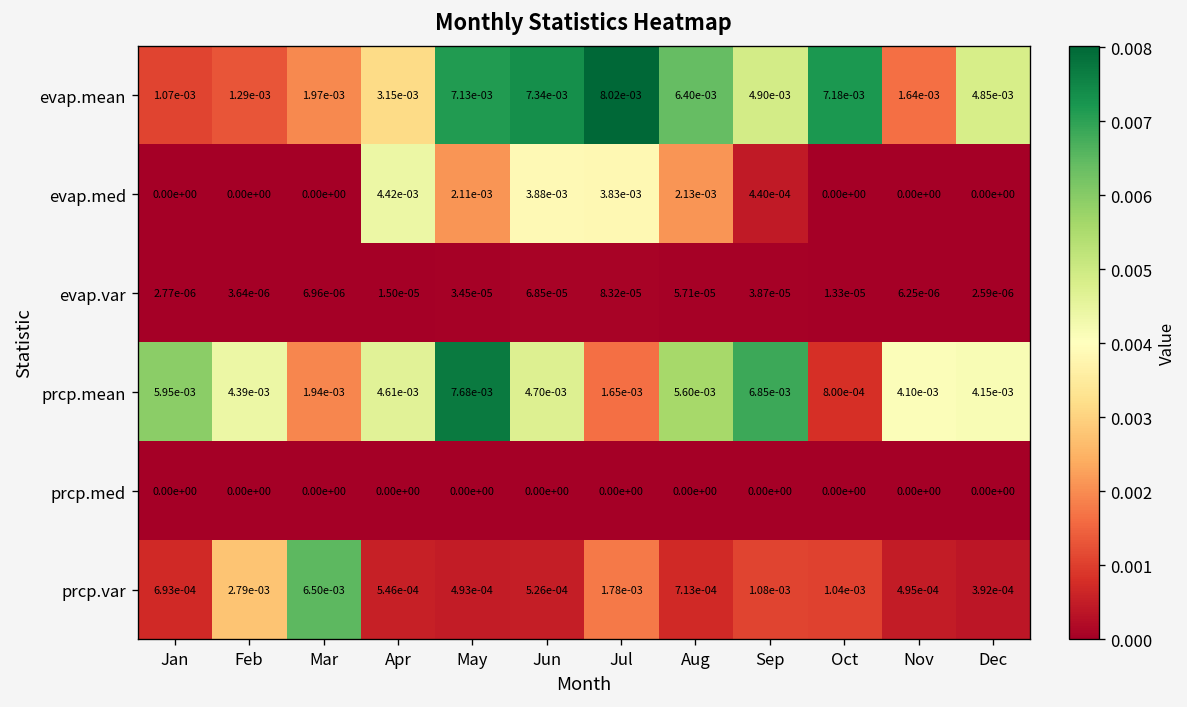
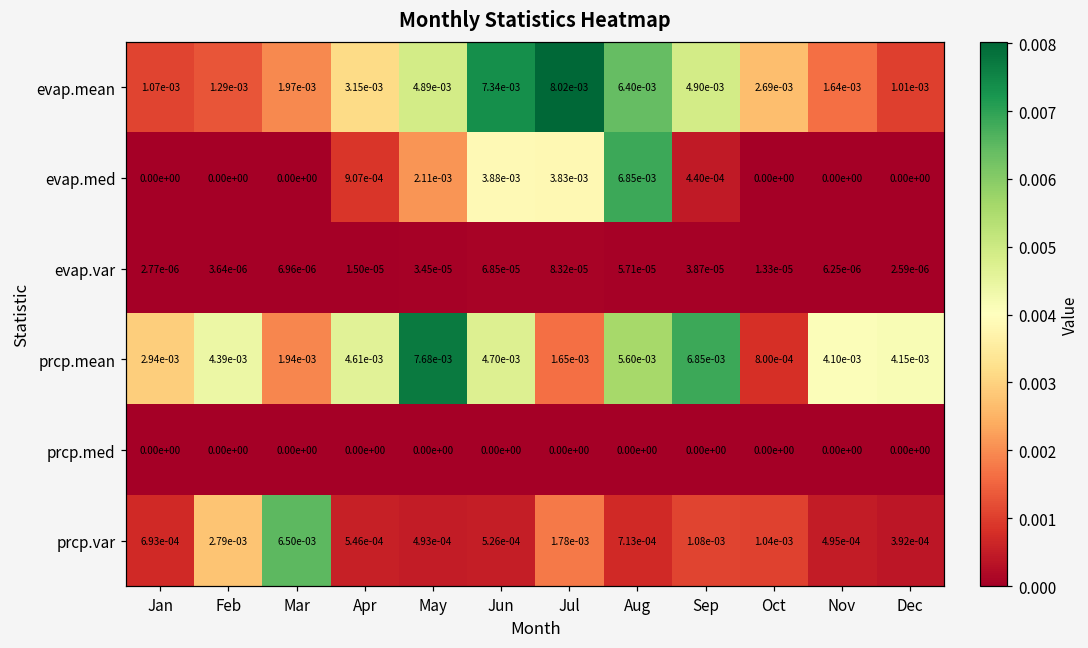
  {
    "evap.mean": {
      "Jan": "1.07e-03",
      "Feb": "1.29e-03",
      "Mar": "1.97e-03",
      "Apr": "3.15e-03",
-     "May": "7.13e-03",
+     "May": "4.89e-03",
      "Jun": "7.34e-03",
      "Jul": "8.02e-03",
      "Aug": "6.40e-03",
      "Sep": "4.90e-03",
-     "Oct": "7.18e-03",
+     "Oct": "2.69e-03",
      "Nov": "1.64e-03",
-     "Dec": "4.85e-03"
+     "Dec": "1.01e-03"
    },
    "evap.med": {
      "Jan": "0.00e+00",
      "Feb": "0.00e+00",
      "Mar": "0.00e+00",
-     "Apr": "4.42e-03",
+     "Apr": "9.07e-04",
      "May": "2.11e-03",
      "Jun": "3.88e-03",
      "Jul": "3.83e-03",
-     "Aug": "2.13e-03",
+     "Aug": "6.85e-03",
      "Sep": "4.40e-04",
      "Oct": "0.00e+00",
      "Nov": "0.00e+00",
      "Dec": "0.00e+00"
    },
    "evap.var": {
      "Jan": "2.77e-06",
      "Feb": "3.64e-06",
      "Mar": "6.96e-06",
      "Apr": "1.50e-05",
      "May": "3.45e-05",
      "Jun": "6.85e-05",
      "Jul": "8.32e-05",
      "Aug": "5.71e-05",
      "Sep": "3.87e-05",
      "Oct": "1.33e-05",
      "Nov": "6.25e-06",
      "Dec": "2.59e-06"
    },
    "prcp.mean": {
-     "Jan": "5.95e-03",
+     "Jan": "2.94e-03",
      "Feb": "4.39e-03",
      "Mar": "1.94e-03",
      "Apr": "4.61e-03",
      "May": "7.68e-03",
      "Jun": "4.70e-03",
      "Jul": "1.65e-03",
      "Aug": "5.60e-03",
      "Sep": "6.85e-03",
      "Oct": "8.00e-04",
      "Nov": "4.10e-03",
      "Dec": "4.15e-03"
    },
    "prcp.med": {
      "Jan": "0.00e+00",
      "Feb": "0.00e+00",
      "Mar": "0.00e+00",
      "Apr": "0.00e+00",
      "May": "0.00e+00",
      "Jun": "0.00e+00",
      "Jul": "0.00e+00",
      "Aug": "0.00e+00",
      "Sep": "0.00e+00",
      "Oct": "0.00e+00",
      "Nov": "0.00e+00",
      "Dec": "0.00e+00"
    },
    "prcp.var": {
      "Jan": "6.93e-04",
      "Feb": "2.79e-03",
      "Mar": "6.50e-03",
      "Apr": "5.46e-04",
      "May": "4.93e-04",
      "Jun": "5.26e-04",
      "Jul": "1.78e-03",
      "Aug": "7.13e-04",
      "Sep": "1.08e-03",
      "Oct": "1.04e-03",
      "Nov": "4.95e-04",
      "Dec": "3.92e-04"
    }
  }
